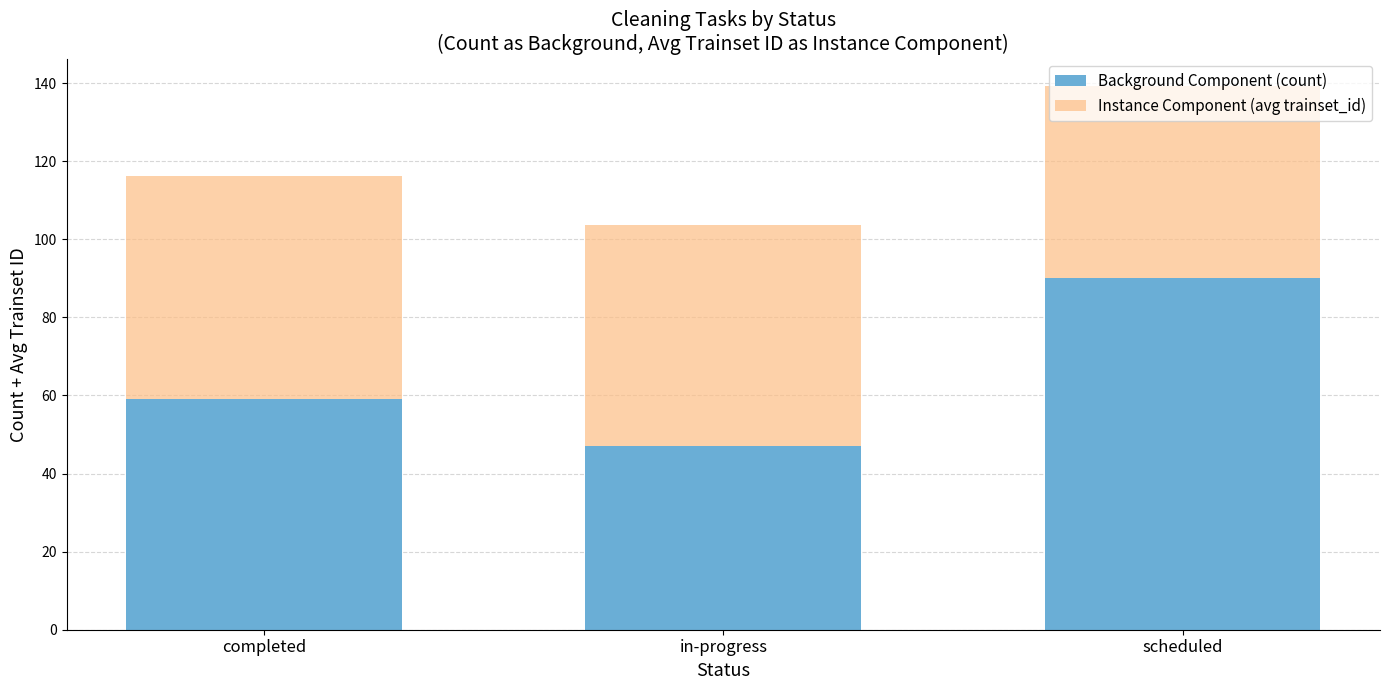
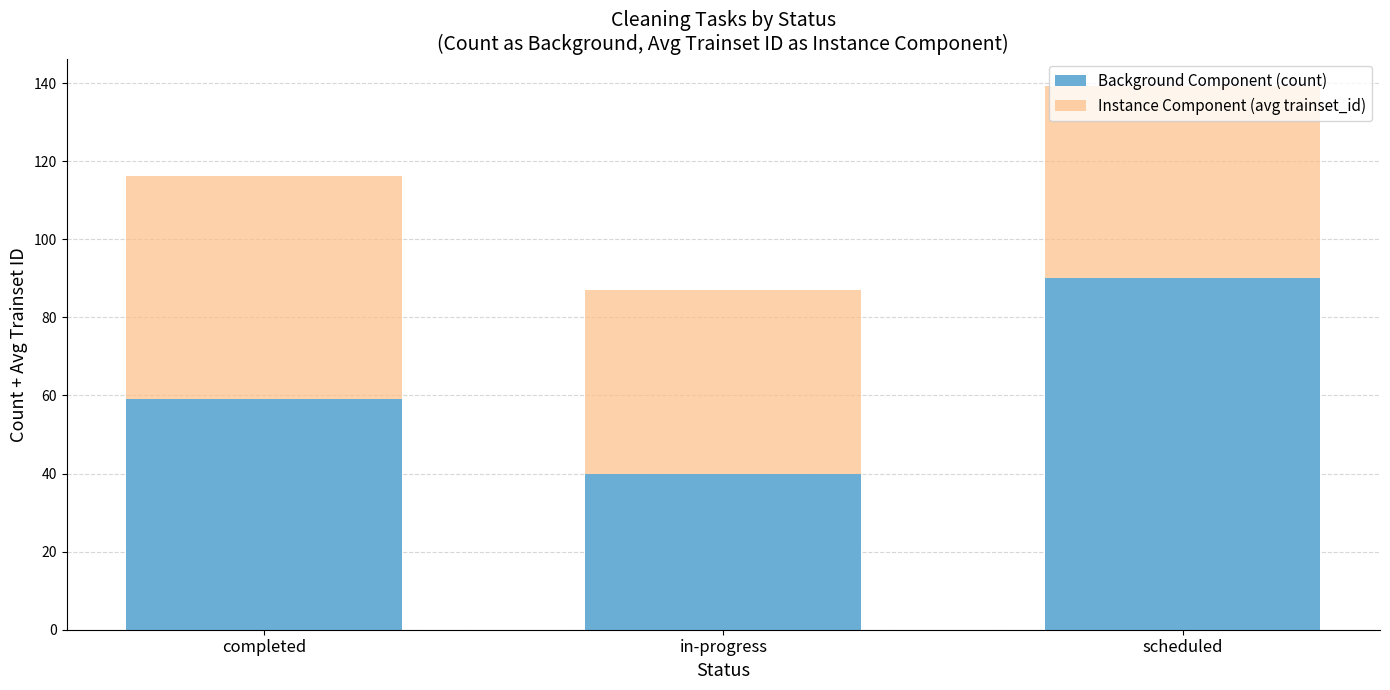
  {
    "Background Component (count)": {
      "completed": 59,
-     "in-progress": 47,
+     "in-progress": 40,
      "scheduled": 90
    },
    "Instance Component (avg trainset_id)": {
      "completed": 57,
-     "in-progress": 57
+     "in-progress": 47
    }
  }
